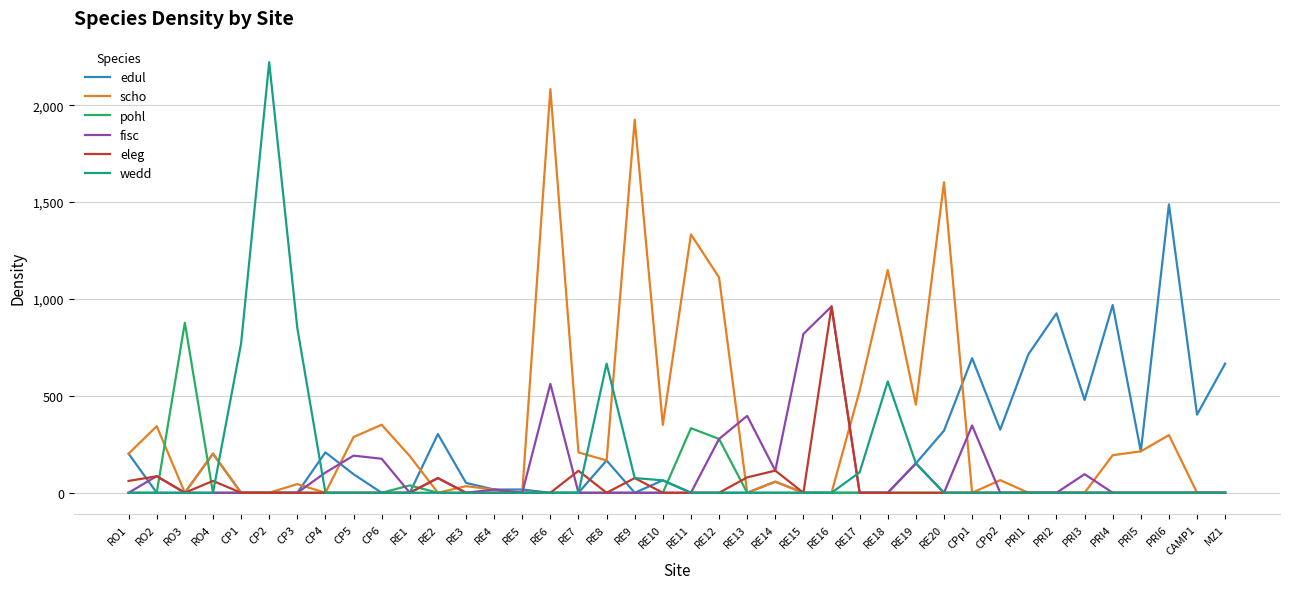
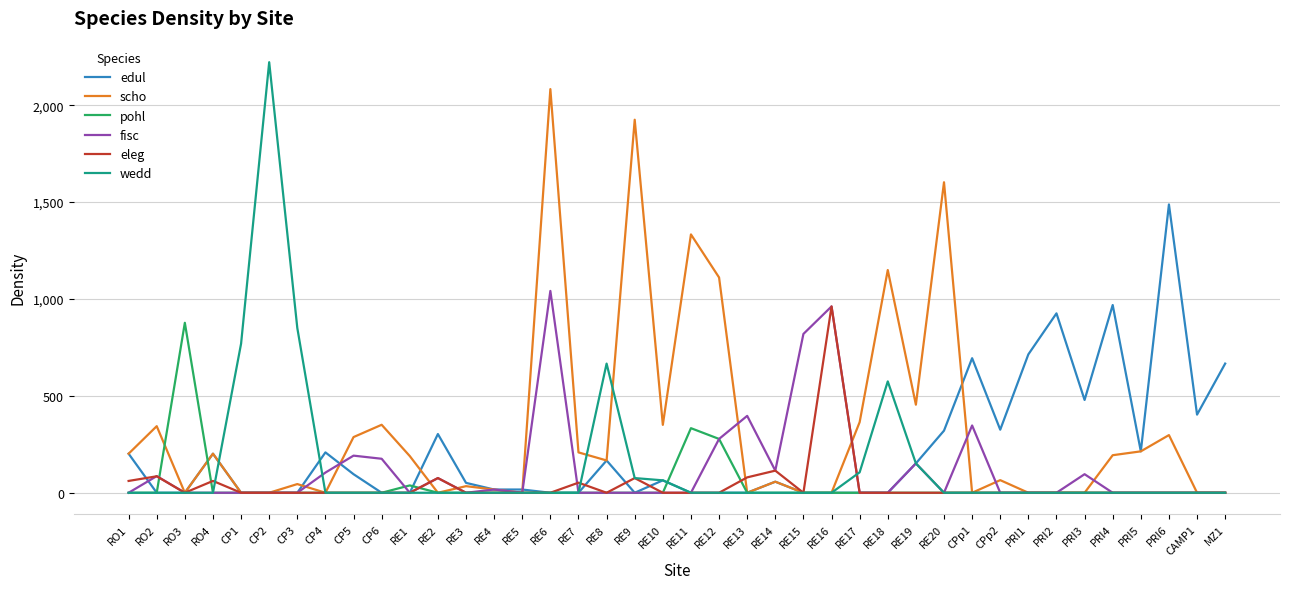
  {
    "edul": {
      "CP4": "210",
      "CP5": "100",
      "RE2": "300",
      "RE3": "50",
      "RE5": "20",
      "RE20": "320",
      "CPp1": "690",
      "CPp2": "330",
      "PRI1": "710",
      "PRI2": "930",
      "PRI3": "480",
      "PRI4": "970",
      "PRI6": "1,490",
      "CAMP1": "400",
      "MZ1": "670"
    },
    "scho": {
      "RO2": "340",
      "CP3": "40",
      "CP5": "290",
      "CP6": "350",
      "RE1": "190",
      "RE3": "30",
      "RE6": "2,080",
      "RE7": "210",
      "RE9": "1,930",
      "RE10": "350",
      "RE11": "1,330",
      "RE12": "1,110",
-     "RE17": "530",
+     "RE17": "360",
      "RE18": "1,150",
      "RE19": "450",
      "RE20": "1,600",
      "CPp2": "70",
      "PRI4": "190",
      "PRI6": "300"
    },
    "fisc": {
      "CP4": "100",
      "CP5": "190",
      "CP6": "180",
-     "RE6": "560",
+     "RE6": "1,040",
      "RE13": "400",
      "RE15": "820",
      "CPp1": "350",
      "PRI3": "100"
    },
    "eleg": {
      "RO1": "60",
      "RO4": "60",
-     "RE7": "110",
+     "RE7": "50",
      "RE13": "80"
    }
  }
